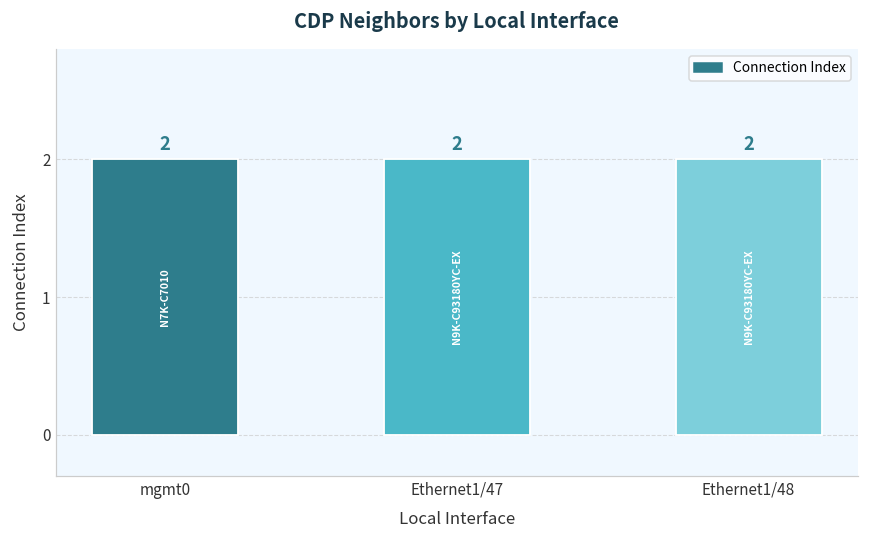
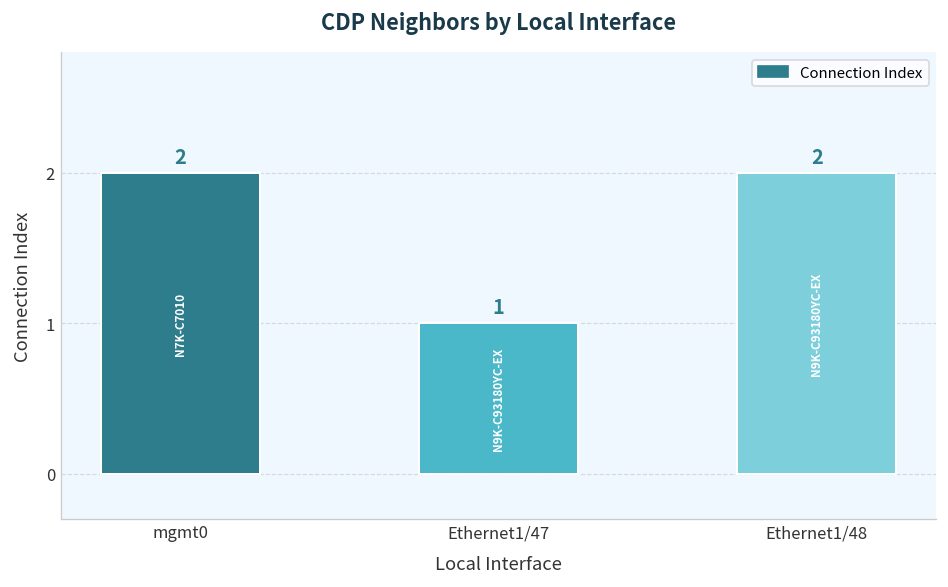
  {
    "mgmt0": 2,
-   "Ethernet1/47": 2,
+   "Ethernet1/47": 1,
    "Ethernet1/48": 2
  }
